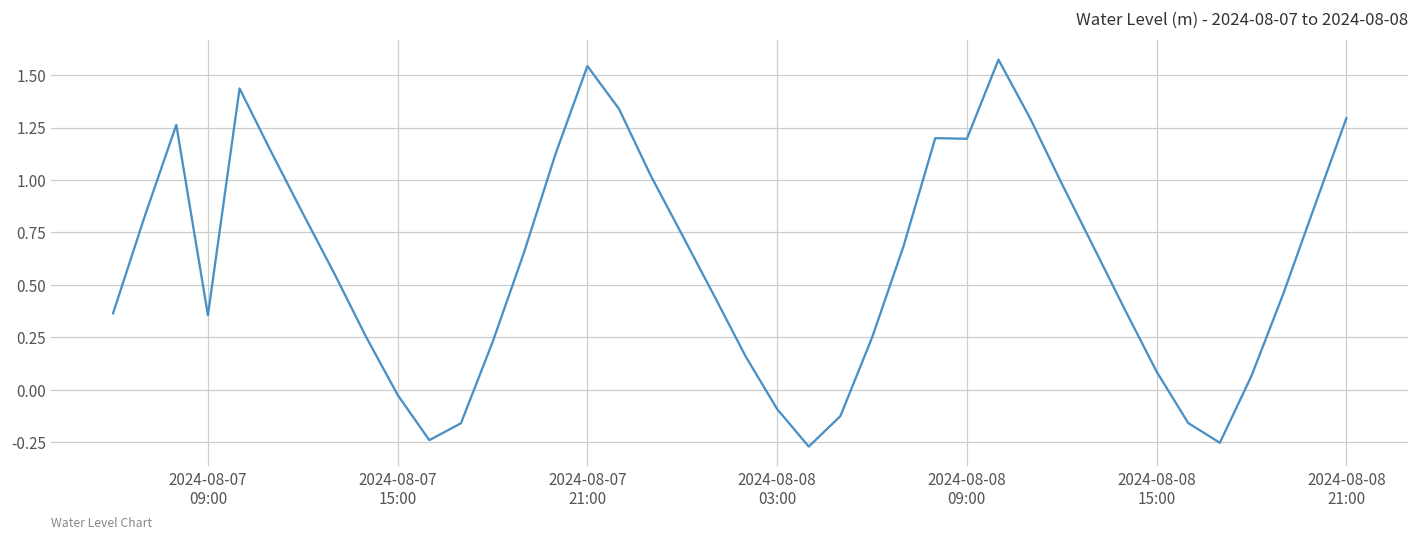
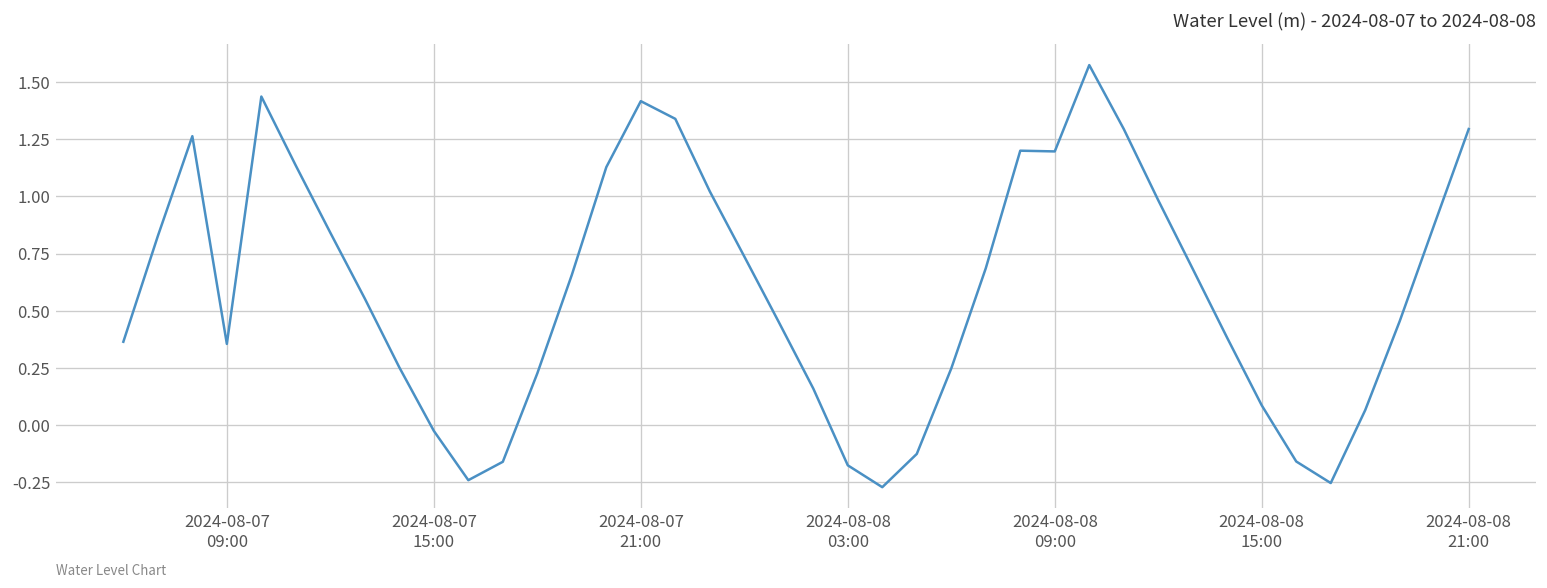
  {
    "2024-08-07 09:00": 0.36,
    "2024-08-07 15:00": -0.02,
-   "2024-08-07 21:00": 1.54,
-   "2024-08-08 03:00": -0.09,
+   "2024-08-07 21:00": 1.42,
+   "2024-08-08 03:00": -0.18,
    "2024-08-08 09:00": 1.20,
    "2024-08-08 15:00": 0.09,
    "2024-08-08 21:00": 1.29
  }
